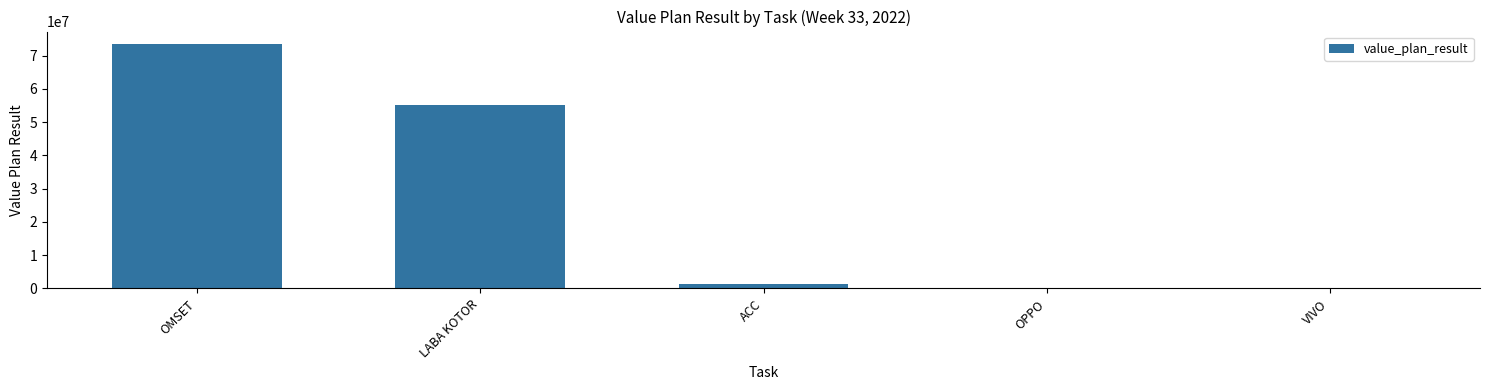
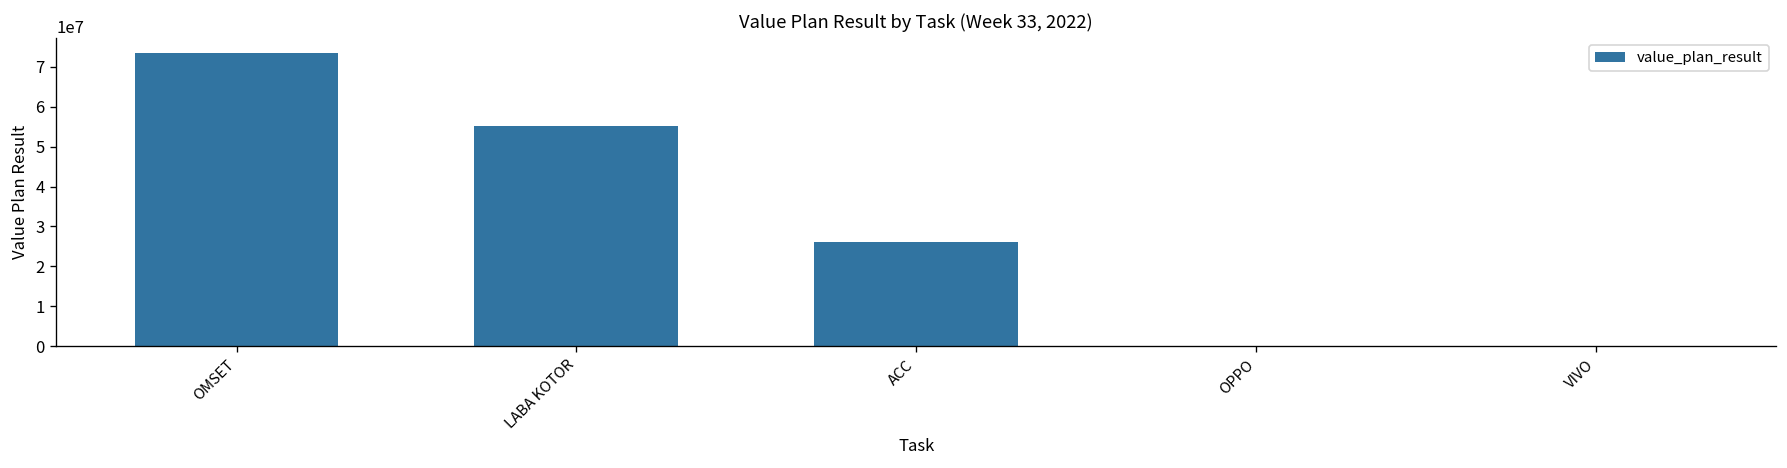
  {
    "OMSET": 74000000,
    "LABA KOTOR": 55000000,
-   "ACC": 1000000
+   "ACC": 26000000
  }
